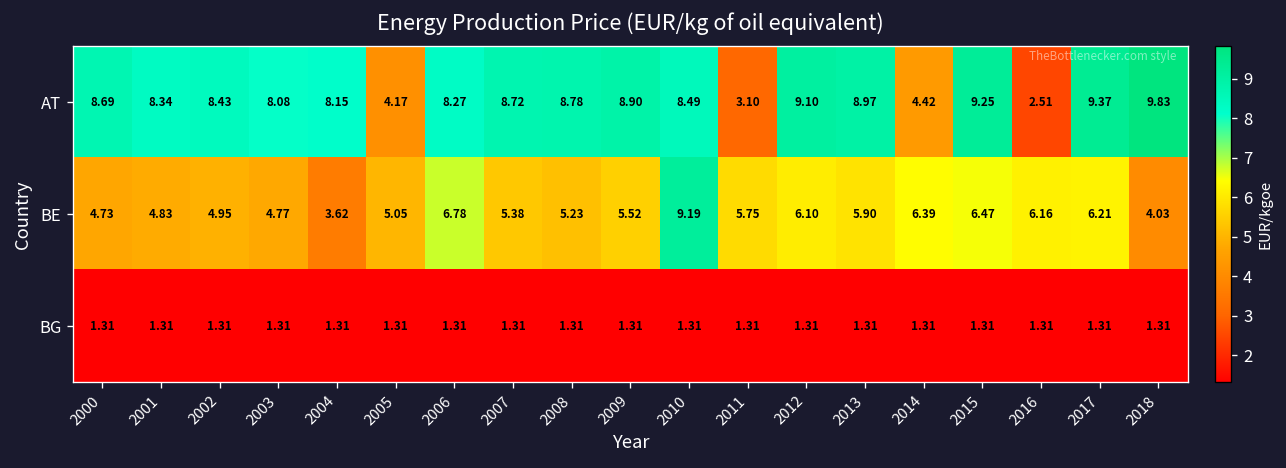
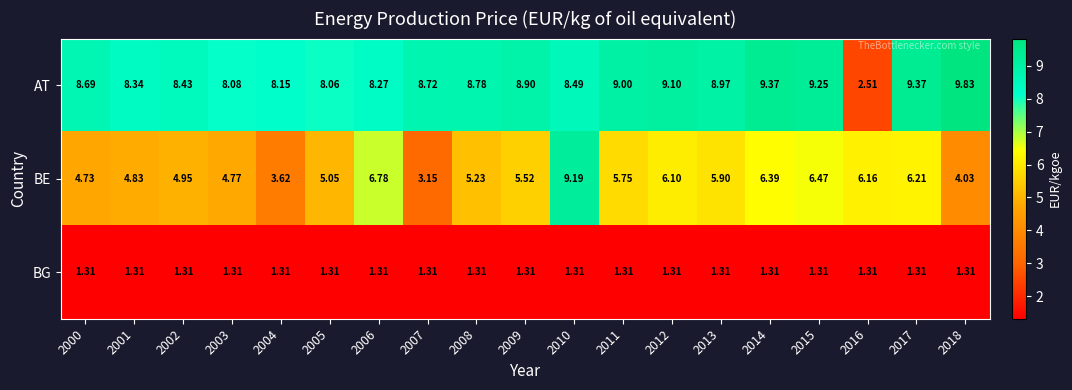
  {
    "AT": {
      "2000": 8.69,
      "2001": 8.34,
      "2002": 8.43,
      "2003": 8.08,
      "2004": 8.15,
-     "2005": 4.17,
+     "2005": 8.06,
      "2006": 8.27,
      "2007": 8.72,
      "2008": 8.78,
      "2009": 8.90,
      "2010": 8.49,
-     "2011": 3.10,
+     "2011": 9.00,
      "2012": 9.10,
      "2013": 8.97,
-     "2014": 4.42,
+     "2014": 9.37,
      "2015": 9.25,
      "2016": 2.51,
      "2018": 9.83
    },
    "BE": {
      "2000": 4.73,
      "2001": 4.83,
      "2002": 4.95,
      "2003": 4.77,
      "2004": 3.62,
      "2005": 5.05,
      "2006": 6.78,
-     "2007": 5.38,
+     "2007": 3.15,
      "2008": 5.23,
      "2009": 5.52,
      "2010": 9.19,
      "2011": 5.75,
      "2012": 6.10,
      "2013": 5.90,
      "2014": 6.39,
      "2015": 6.47,
      "2016": 6.16,
      "2017": 6.21,
      "2018": 4.03
    },
    "BG": {
      "2000": 1.31,
      "2001": 1.31,
      "2002": 1.31,
      "2003": 1.31,
      "2004": 1.31,
      "2005": 1.31,
      "2006": 1.31,
      "2007": 1.31,
      "2008": 1.31,
      "2009": 1.31,
      "2010": 1.31,
      "2011": 1.31,
      "2012": 1.31,
      "2013": 1.31,
      "2014": 1.31,
      "2015": 1.31,
      "2016": 1.31,
      "2017": 1.31,
      "2018": 1.31
    }
  }
